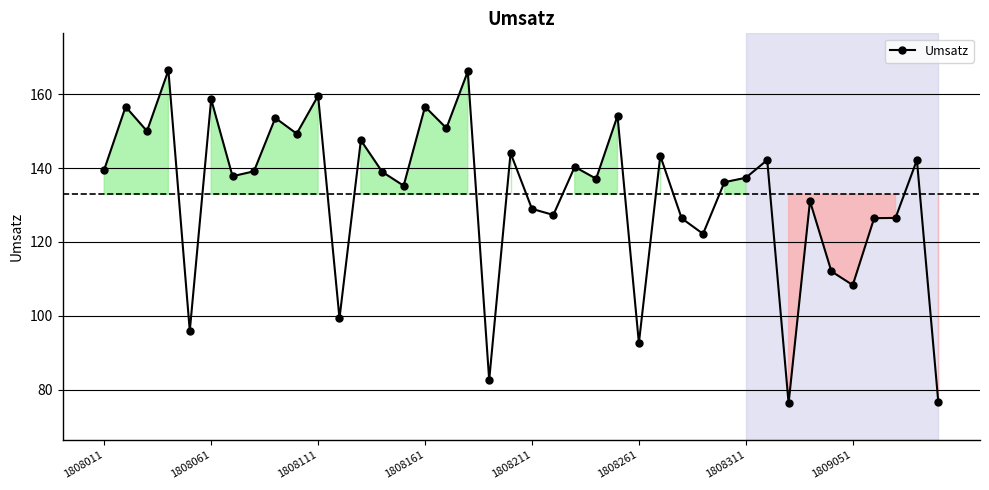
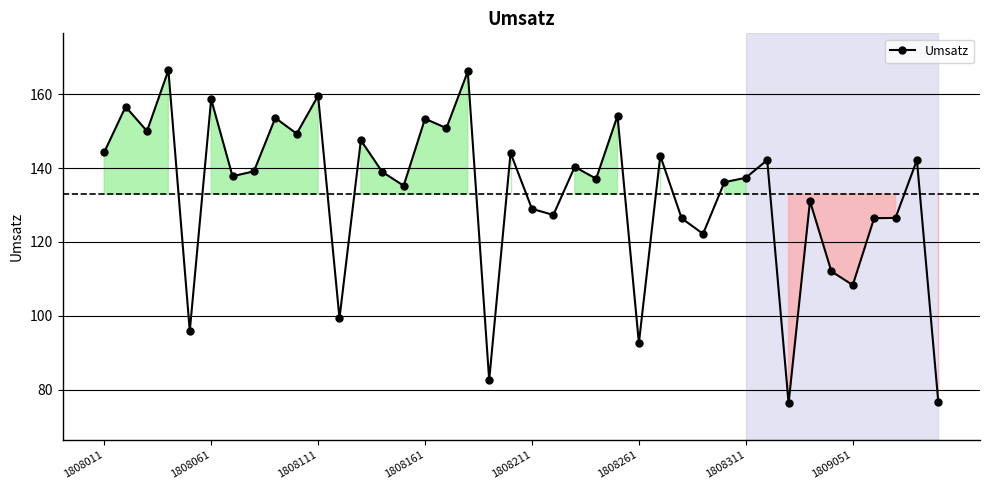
  {
-   "1808011": 140,
+   "1808011": 144,
    "1808061": 159,
    "1808111": 160,
-   "1808161": 157,
+   "1808161": 153,
    "1808211": 129,
    "1808261": 93,
    "1808311": 137,
    "1809051": 108
  }
